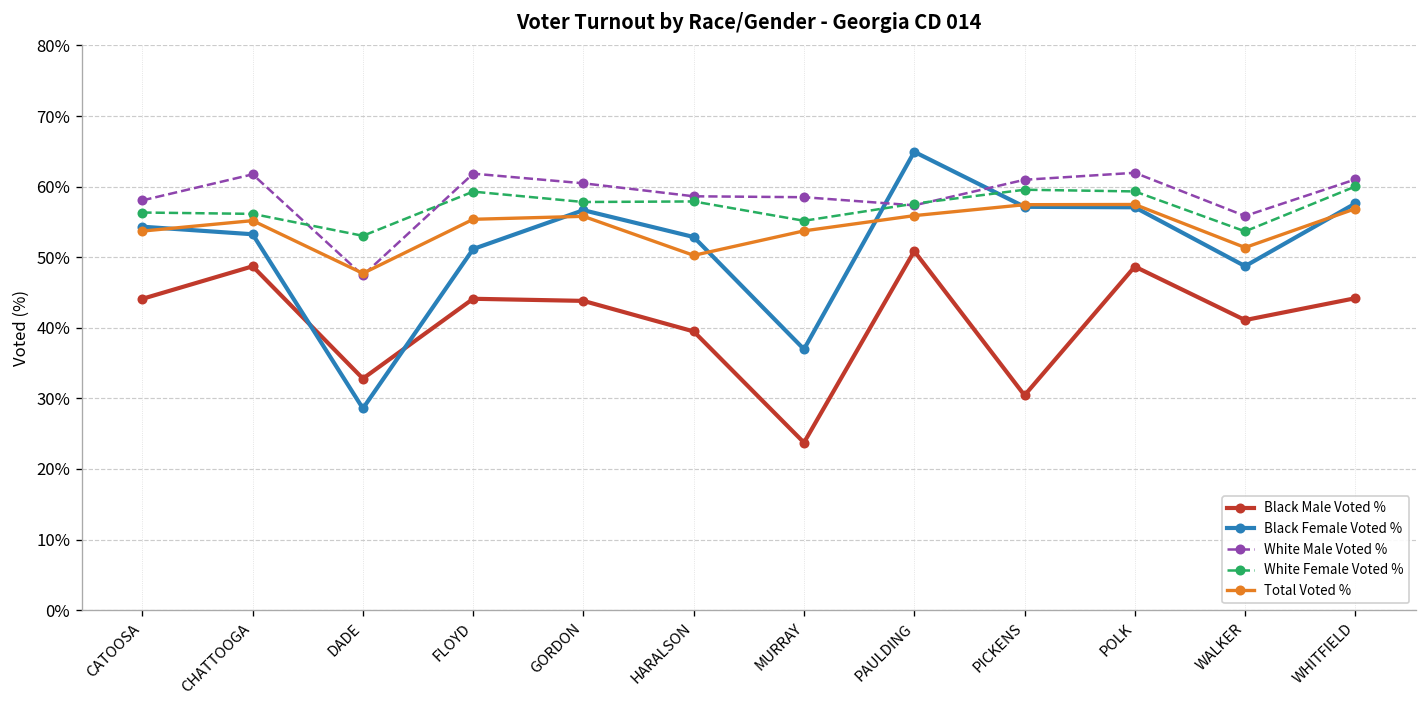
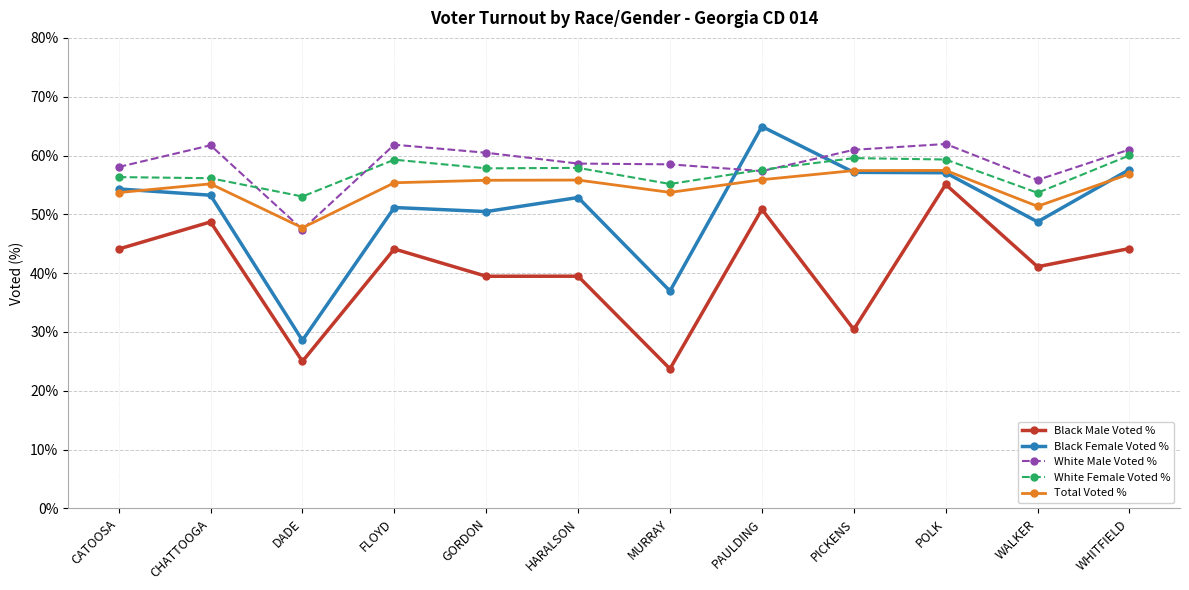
  {
    "Black Male Voted %": {
      "CATOOSA": "44%",
      "CHATTOOGA": "49%",
-     "DADE": "33%",
+     "DADE": "25%",
      "FLOYD": "44%",
-     "GORDON": "44%",
+     "GORDON": "39%",
      "HARALSON": "39%",
      "MURRAY": "24%",
      "PAULDING": "51%",
      "PICKENS": "30%",
-     "POLK": "49%",
+     "POLK": "55%",
      "WALKER": "41%",
      "WHITFIELD": "44%"
    },
    "Black Female Voted %": {
      "CATOOSA": "54%",
      "CHATTOOGA": "53%",
      "DADE": "29%",
      "FLOYD": "51%",
-     "GORDON": "57%",
+     "GORDON": "50%",
      "HARALSON": "53%",
      "MURRAY": "37%",
      "PAULDING": "65%",
      "WALKER": "49%",
      "WHITFIELD": "58%"
    },
    "White Male Voted %": {
      "CATOOSA": "58%",
      "CHATTOOGA": "62%",
      "FLOYD": "62%",
      "GORDON": "60%",
      "HARALSON": "59%",
      "MURRAY": "59%",
      "PICKENS": "61%",
      "POLK": "62%",
      "WALKER": "56%",
      "WHITFIELD": "61%"
    },
    "White Female Voted %": {
      "CATOOSA": "56%",
      "CHATTOOGA": "56%",
      "DADE": "53%",
      "FLOYD": "59%",
      "GORDON": "58%",
      "HARALSON": "58%",
      "MURRAY": "55%",
      "PICKENS": "60%",
      "POLK": "59%",
      "WALKER": "54%",
      "WHITFIELD": "60%"
    },
    "Total Voted %": {
      "CATOOSA": "54%",
      "CHATTOOGA": "55%",
      "FLOYD": "55%",
      "GORDON": "56%",
-     "HARALSON": "50%",
+     "HARALSON": "56%",
      "MURRAY": "54%",
      "PAULDING": "56%",
      "WALKER": "51%",
      "WHITFIELD": "57%"
    }
  }
